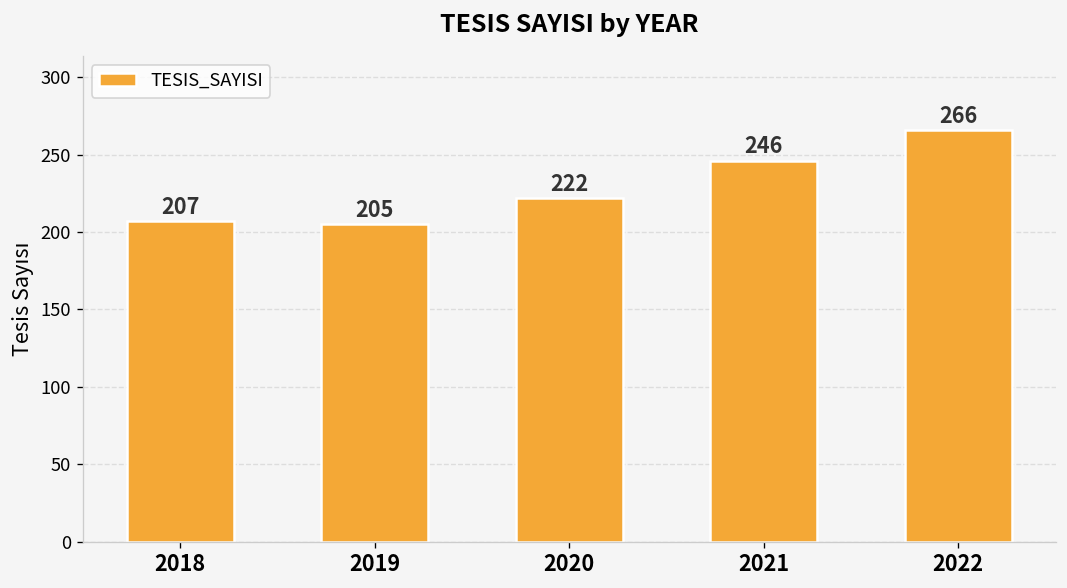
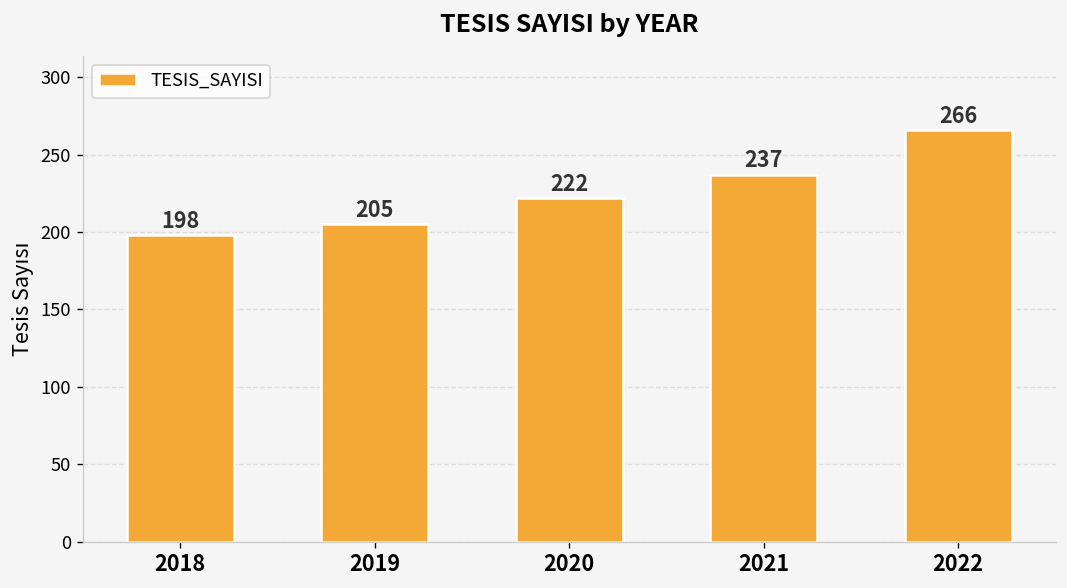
  {
-   "2018": 207,
+   "2018": 198,
    "2019": 205,
    "2020": 222,
-   "2021": 246,
+   "2021": 237,
    "2022": 266
  }
